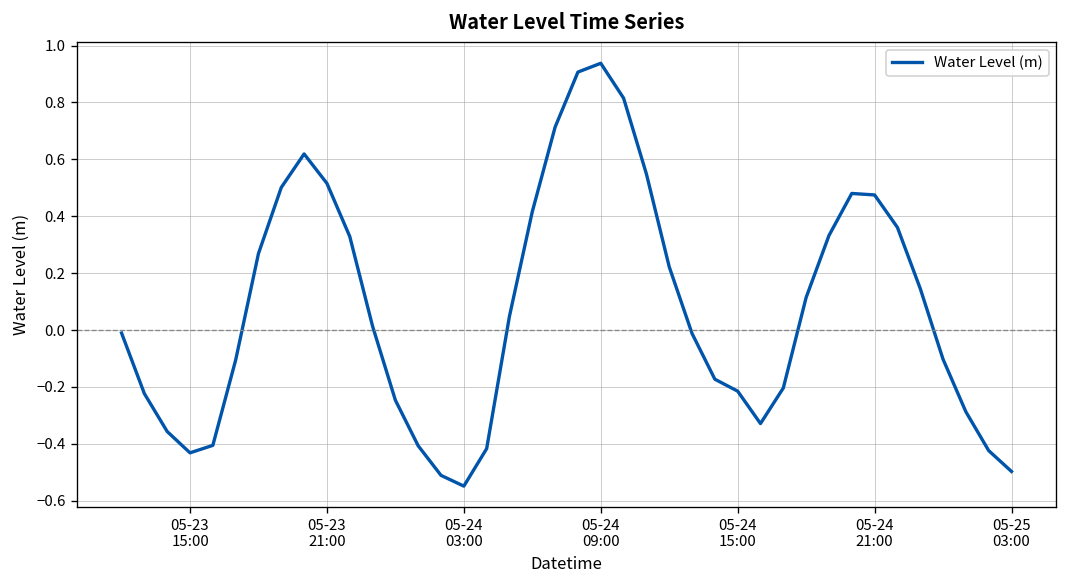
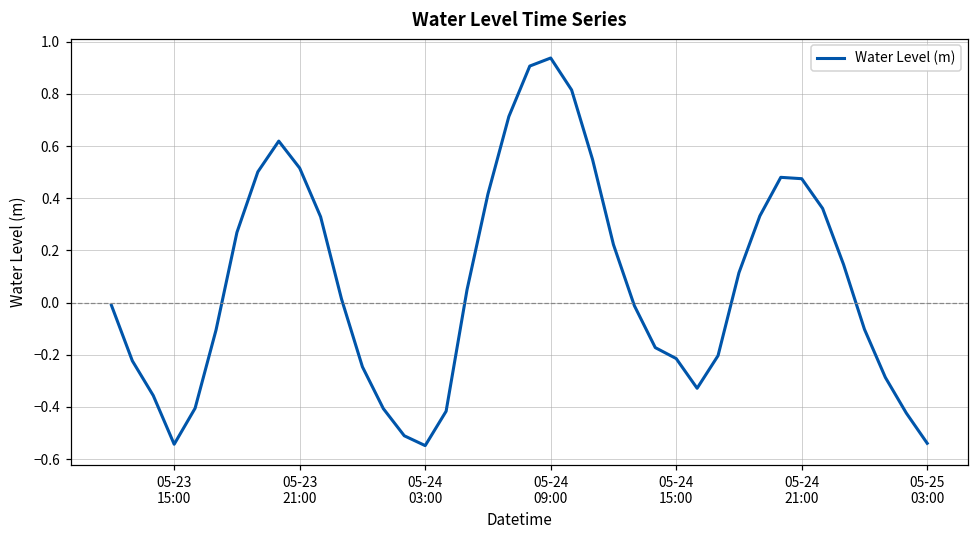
  {
-   "05-23 15:00": -0.43,
+   "05-23 15:00": -0.54,
    "05-23 21:00": 0.52,
    "05-24 03:00": -0.55,
    "05-24 09:00": 0.94,
    "05-24 15:00": -0.21,
    "05-24 21:00": 0.48,
-   "05-25 03:00": -0.50
+   "05-25 03:00": -0.54
  }
